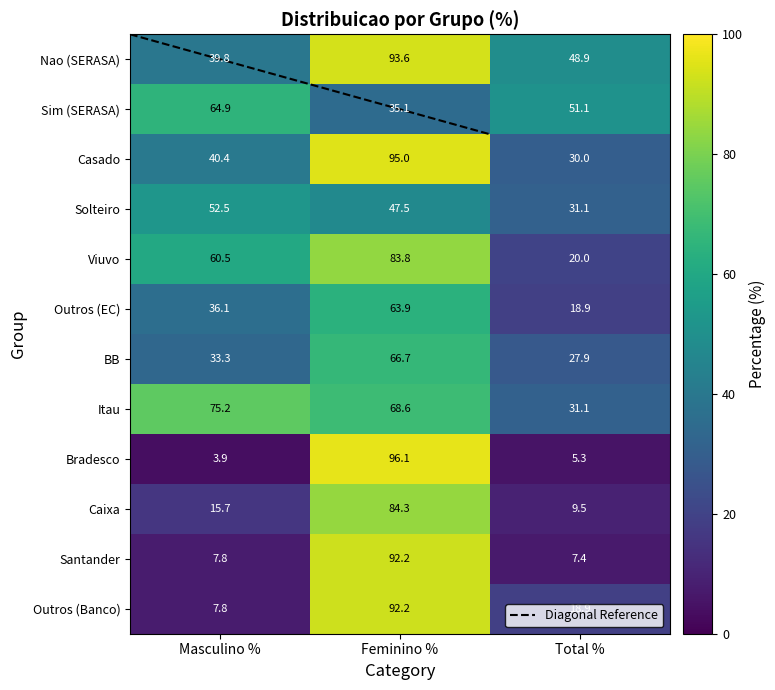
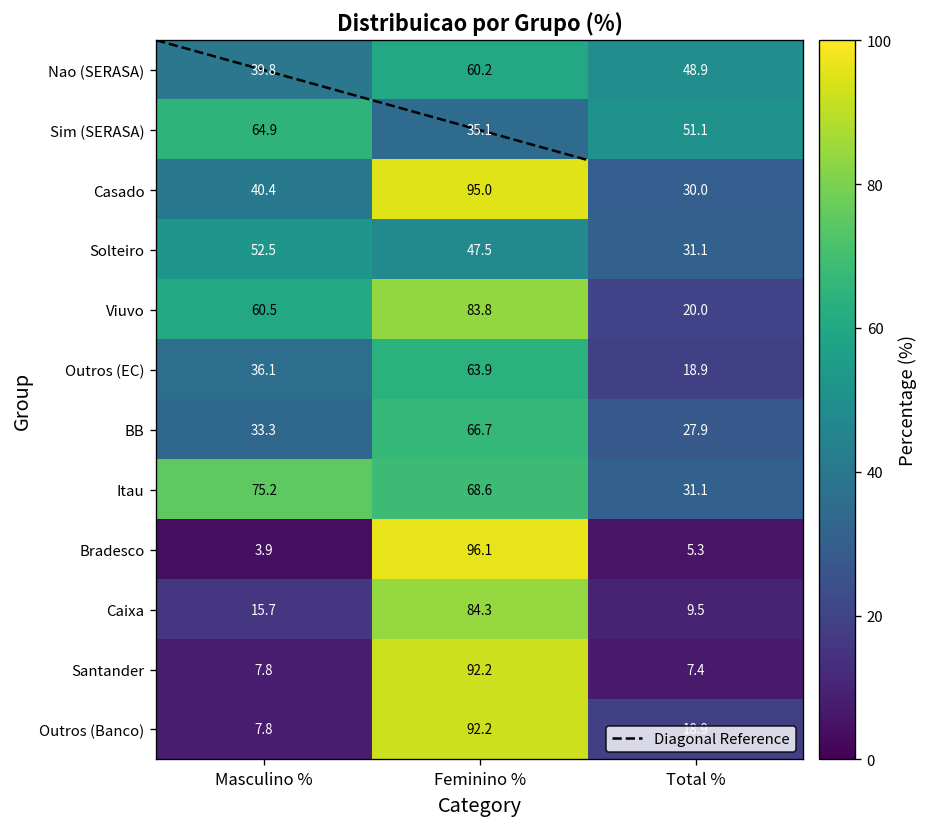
  {
    "Nao (SERASA)": {
      "Masculino %": 39.8,
-     "Feminino %": 93.6,
+     "Feminino %": 60.2,
      "Total %": 48.9
    },
    "Sim (SERASA)": {
      "Masculino %": 64.9,
      "Feminino %": 35.1,
      "Total %": 51.1
    },
    "Casado": {
      "Masculino %": 40.4,
      "Feminino %": 95.0,
      "Total %": 30.0
    },
    "Solteiro": {
      "Masculino %": 52.5,
      "Feminino %": 47.5,
      "Total %": 31.1
    },
    "Viuvo": {
      "Masculino %": 60.5,
      "Feminino %": 83.8,
      "Total %": 20.0
    },
    "Outros (EC)": {
      "Masculino %": 36.1,
      "Feminino %": 63.9,
      "Total %": 18.9
    },
    "BB": {
      "Masculino %": 33.3,
      "Feminino %": 66.7,
      "Total %": 27.9
    },
    "Itau": {
      "Masculino %": 75.2,
      "Feminino %": 68.6,
      "Total %": 31.1
    },
    "Bradesco": {
      "Masculino %": 3.9,
      "Feminino %": 96.1,
      "Total %": 5.3
    },
    "Caixa": {
      "Masculino %": 15.7,
      "Feminino %": 84.3,
      "Total %": 9.5
    },
    "Santander": {
      "Masculino %": 7.8,
      "Feminino %": 92.2,
      "Total %": 7.4
    },
    "Outros (Banco)": {
      "Masculino %": 7.8,
      "Feminino %": 92.2
    }
  }
